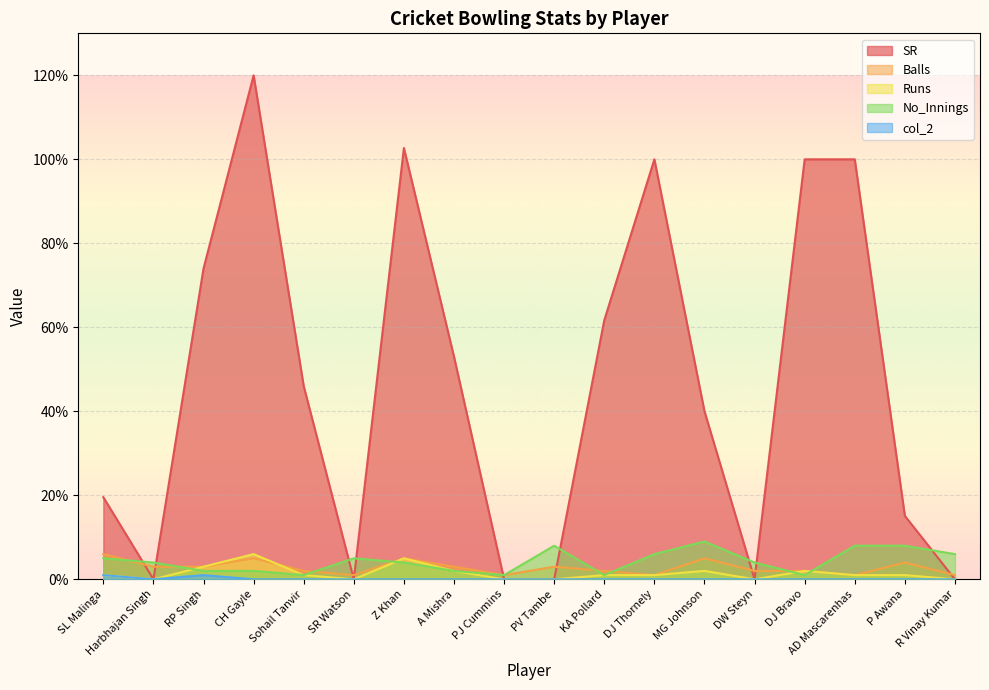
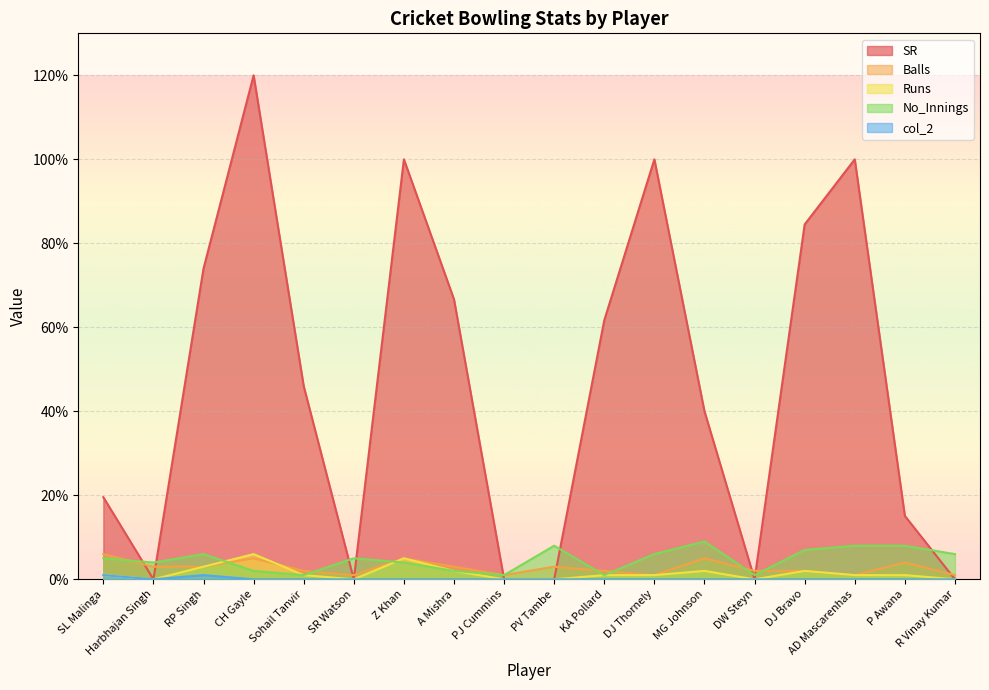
  {
    "SR": {
      "SL Malinga": "20%",
      "RP Singh": "74%",
      "CH Gayle": "120%",
      "Sohail Tanvir": "46%",
-     "Z Khan": "103%",
-     "A Mishra": "53%",
+     "Z Khan": "100%",
+     "A Mishra": "67%",
      "KA Pollard": "62%",
      "DJ Thornely": "100%",
      "MG Johnson": "40%",
-     "DJ Bravo": "100%",
+     "DJ Bravo": "85%",
      "AD Mascarenhas": "100%",
      "P Awana": "15%"
    },
    "No_Innings": {
      "SL Malinga": "5%",
      "Harbhajan Singh": "4%",
-     "RP Singh": "2%",
+     "RP Singh": "6%",
      "CH Gayle": "2%",
      "SR Watson": "5%",
      "Z Khan": "4%",
      "PV Tambe": "8%",
      "DJ Thornely": "6%",
      "MG Johnson": "9%",
-     "DW Steyn": "4%",
-     "DJ Bravo": "1%",
+     "DW Steyn": "1%",
+     "DJ Bravo": "7%",
      "AD Mascarenhas": "8%",
      "P Awana": "8%",
      "R Vinay Kumar": "6%"
    },
    "col_2": {
      "RP Singh": "1%",
      "CH Gayle": "0%",
      "Sohail Tanvir": "0%",
      "Z Khan": "0%",
      "A Mishra": "0%",
      "KA Pollard": "0%",
      "DJ Thornely": "0%",
      "MG Johnson": "0%",
      "DJ Bravo": "0%",
      "AD Mascarenhas": "0%",
      "P Awana": "0%"
    }
  }
